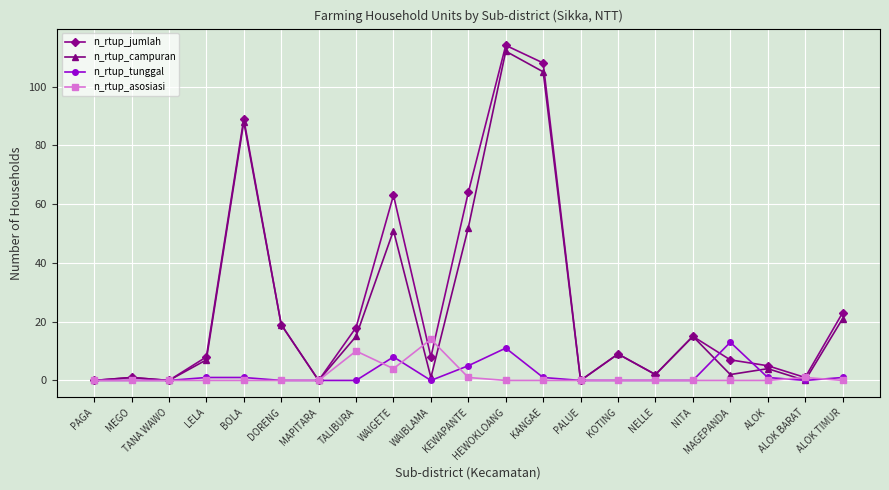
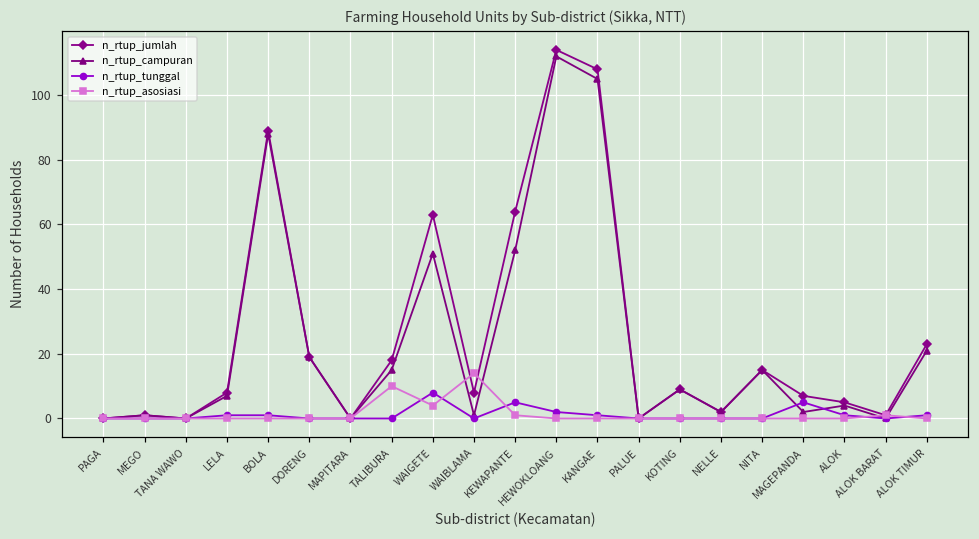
  {
    "n_rtup_tunggal": {
      "LELA": 1,
      "BOLA": 1,
      "TALIBURA": 0,
      "WAIGETE": 8,
      "WAIBLAMA": 0,
      "KEWAPANTE": 5,
-     "HEWOKLOANG": 11,
+     "HEWOKLOANG": 2,
      "KANGAE": 1,
-     "MAGEPANDA": 13,
+     "MAGEPANDA": 5,
      "ALOK": 1,
      "ALOK TIMUR": 1
    },
    "n_rtup_asosiasi": {
      "LELA": 0,
      "BOLA": 0,
      "TALIBURA": 10,
      "WAIGETE": 4,
      "WAIBLAMA": 14,
      "KEWAPANTE": 1,
      "HEWOKLOANG": 0,
      "KANGAE": 0,
      "MAGEPANDA": 0,
      "ALOK": 0,
      "ALOK TIMUR": 0
    }
  }
